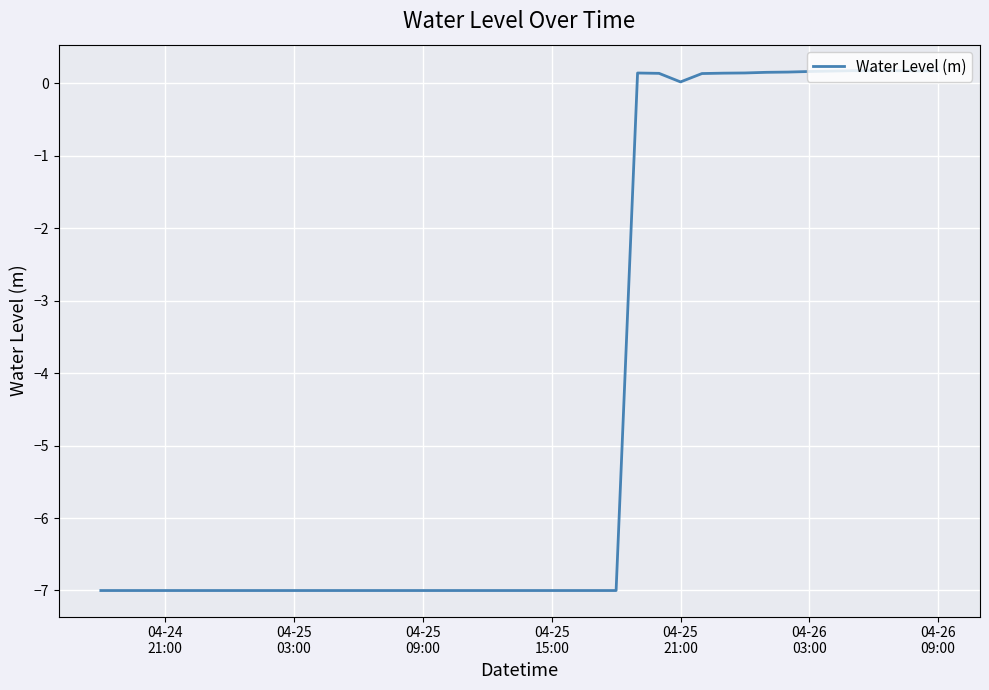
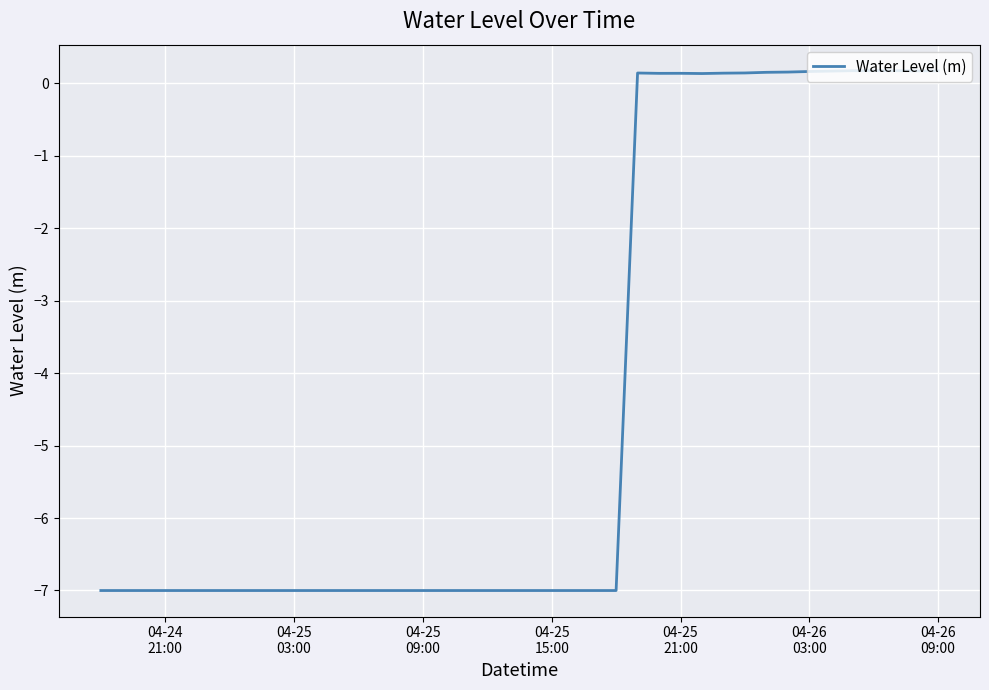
  {
    "04-24 21:00": -7.0,
    "04-25 03:00": -7.0,
    "04-25 09:00": -7.0,
    "04-25 15:00": -7.0,
-   "04-25 21:00": 0.0
+   "04-25 21:00": 0.1
  }
